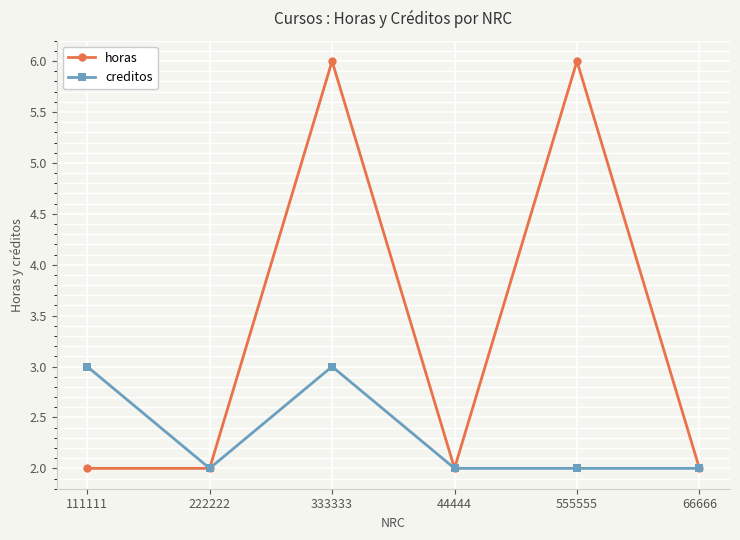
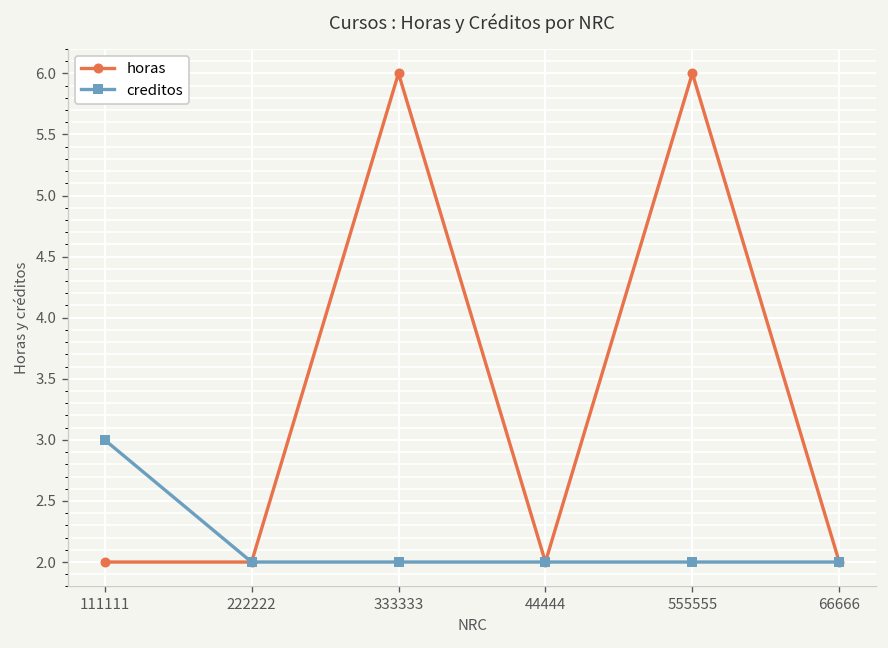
  {
    "horas": {
      "111111": 2,
      "333333": 6,
      "555555": 6
    },
    "creditos": {
      "111111": 3,
-     "333333": 3,
+     "333333": 2,
      "555555": 2
    }
  }
